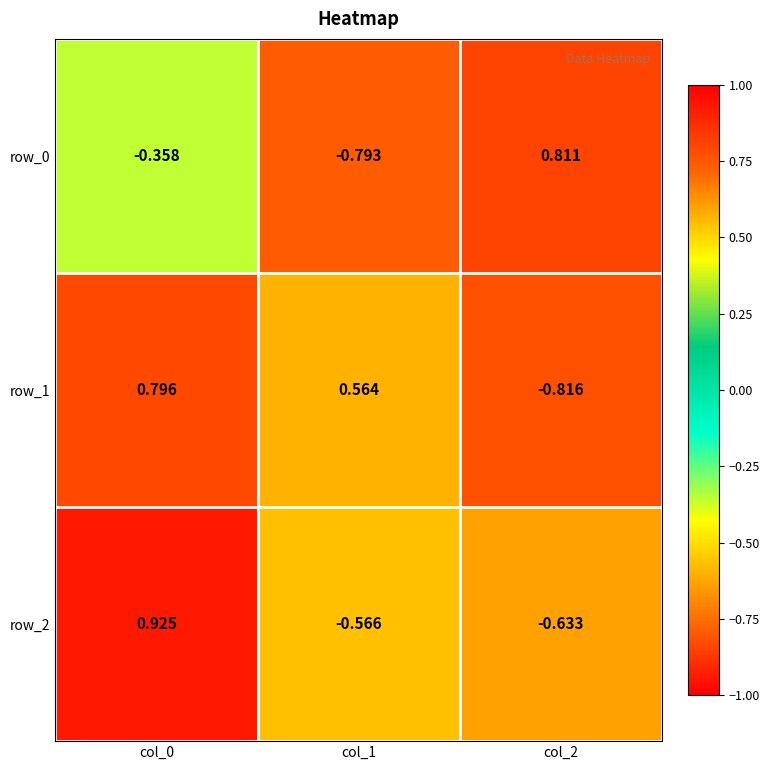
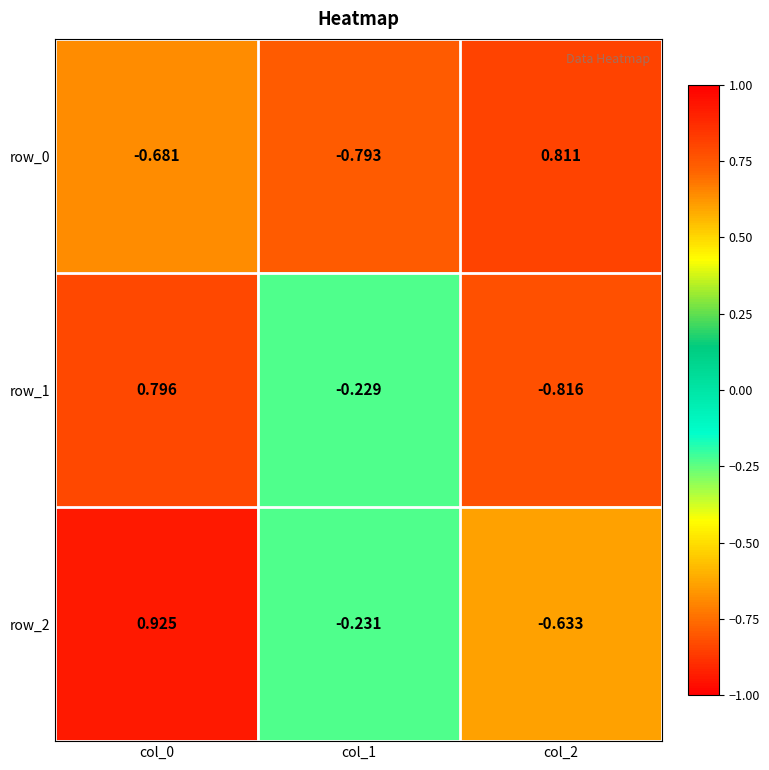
  {
    "row_0": {
-     "col_0": -0.358,
+     "col_0": -0.681,
      "col_1": -0.793
    },
    "row_1": {
      "col_0": 0.796,
-     "col_1": 0.564,
+     "col_1": -0.229,
      "col_2": -0.816
    },
    "row_2": {
      "col_0": 0.925,
-     "col_1": -0.566,
+     "col_1": -0.231,
      "col_2": -0.633
    }
  }
